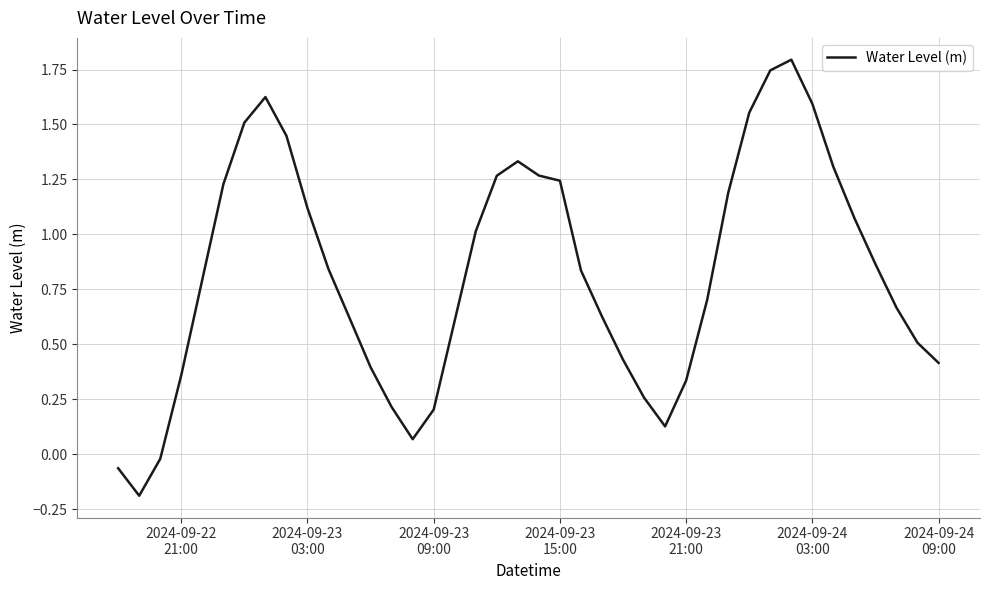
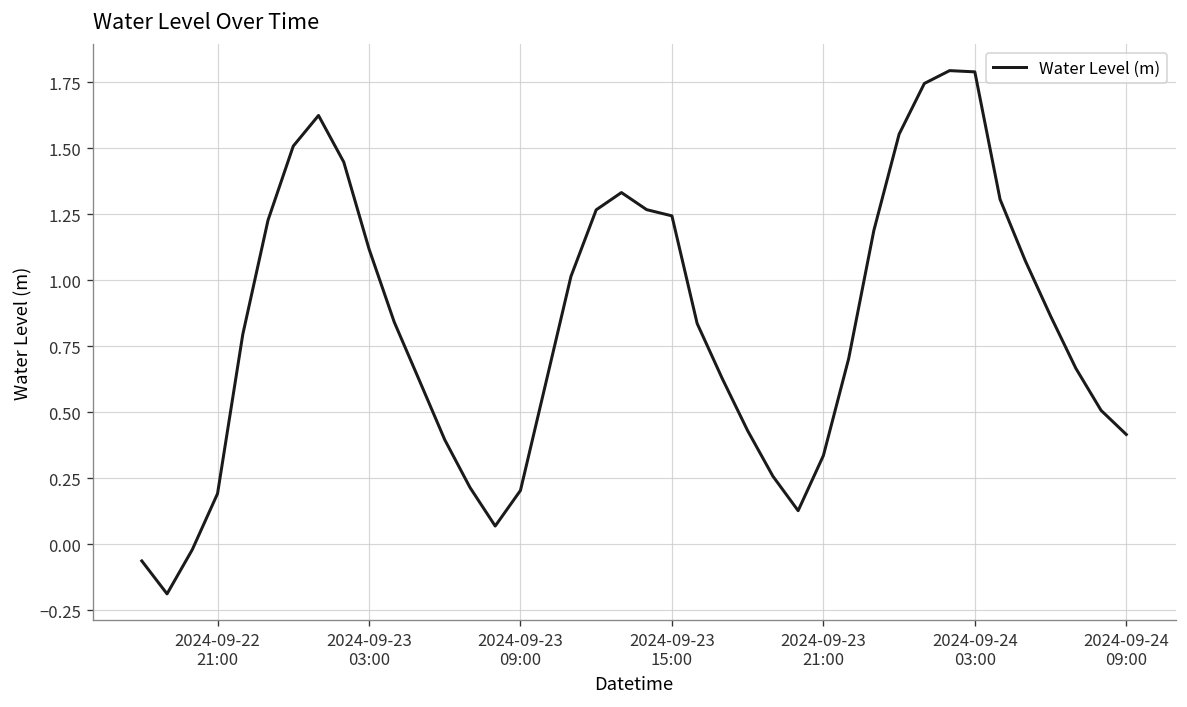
  {
-   "2024-09-22 21:00": 0.36,
+   "2024-09-22 21:00": 0.19,
    "2024-09-23 03:00": 1.12,
    "2024-09-23 09:00": 0.20,
    "2024-09-23 15:00": 1.24,
    "2024-09-23 21:00": 0.34,
-   "2024-09-24 03:00": 1.59,
+   "2024-09-24 03:00": 1.79,
    "2024-09-24 09:00": 0.42
  }
